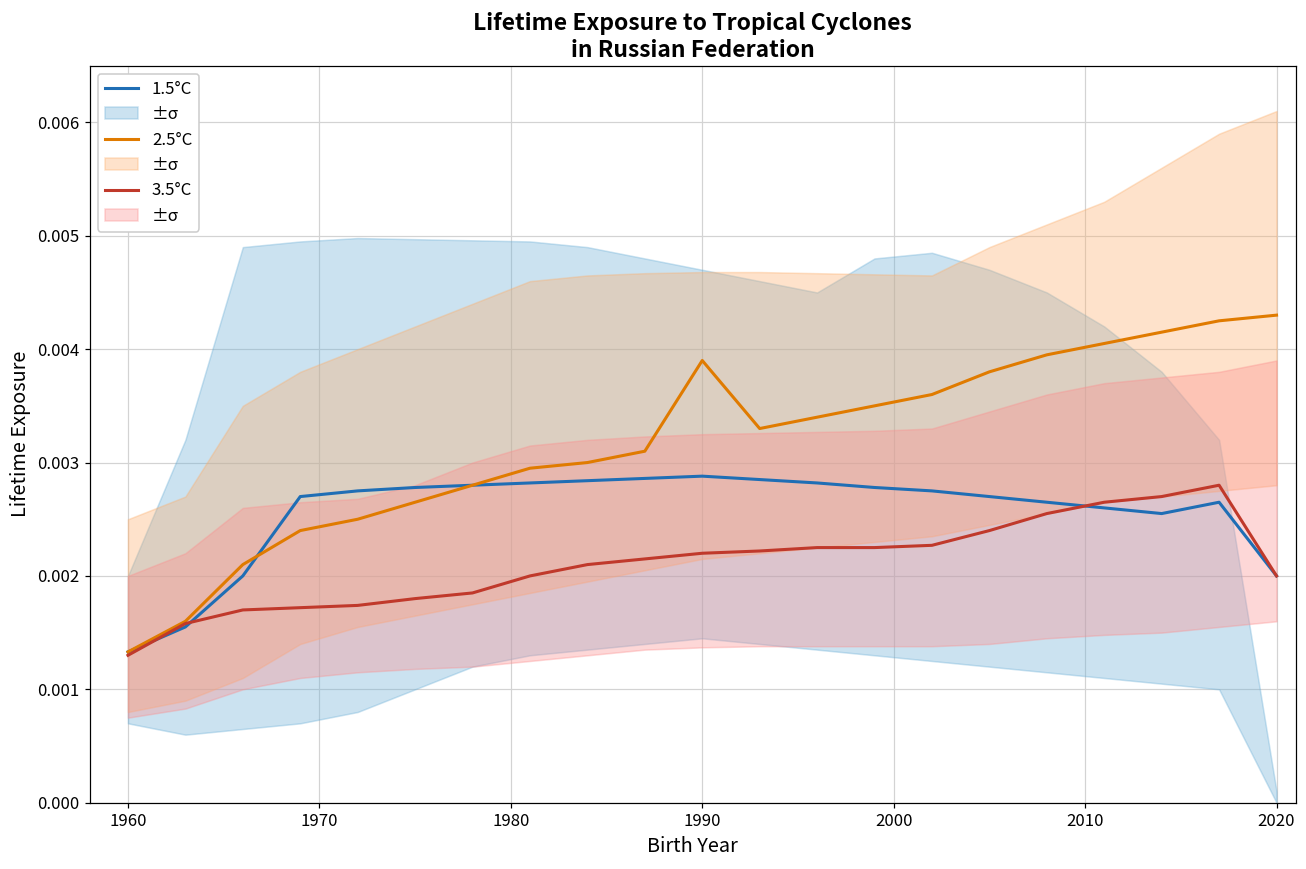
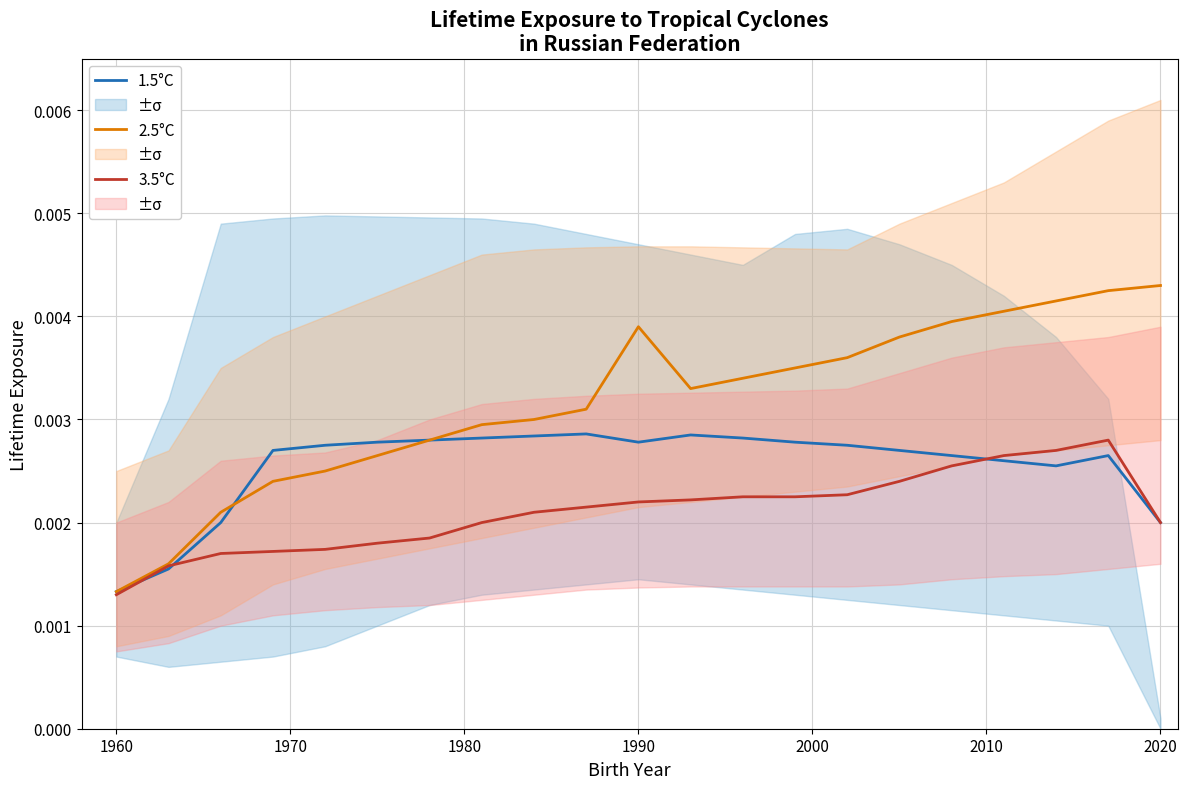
  {
    "1.5°C": {
-     "1990": 0.00288
+     "1990": 0.00278
    },
    "2.5°C": {
      "1990": 0.00390,
      "2020": 0.00430
    },
    "3.5°C": {
      "1960": 0.00130,
      "1990": 0.00220
    }
  }
